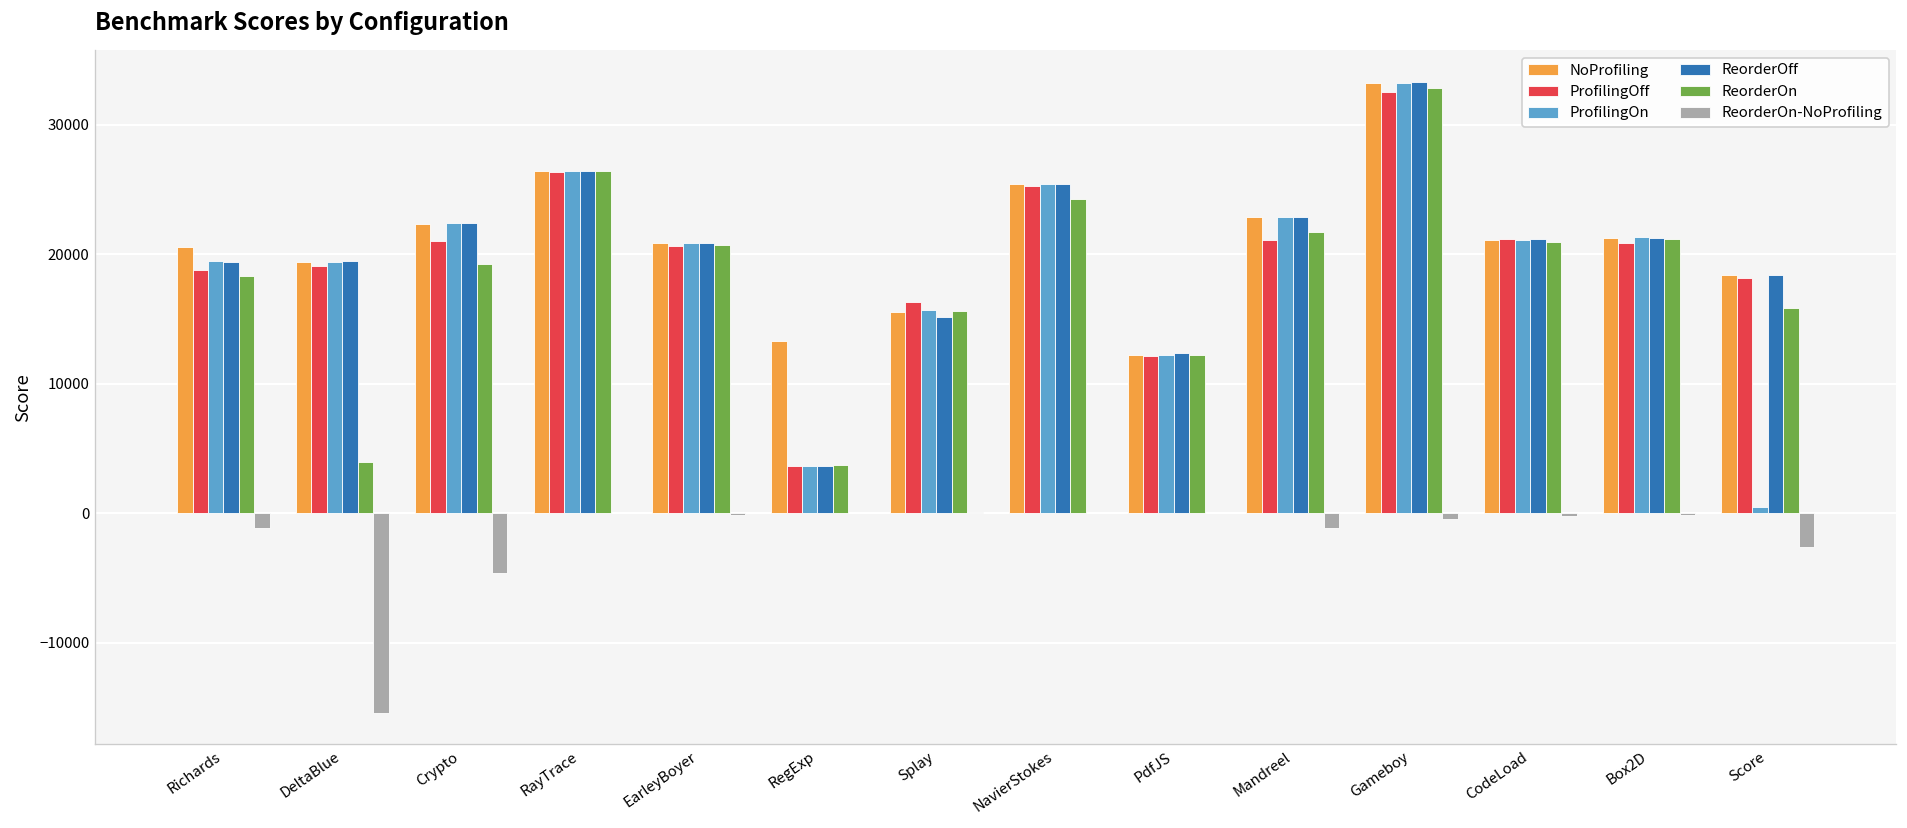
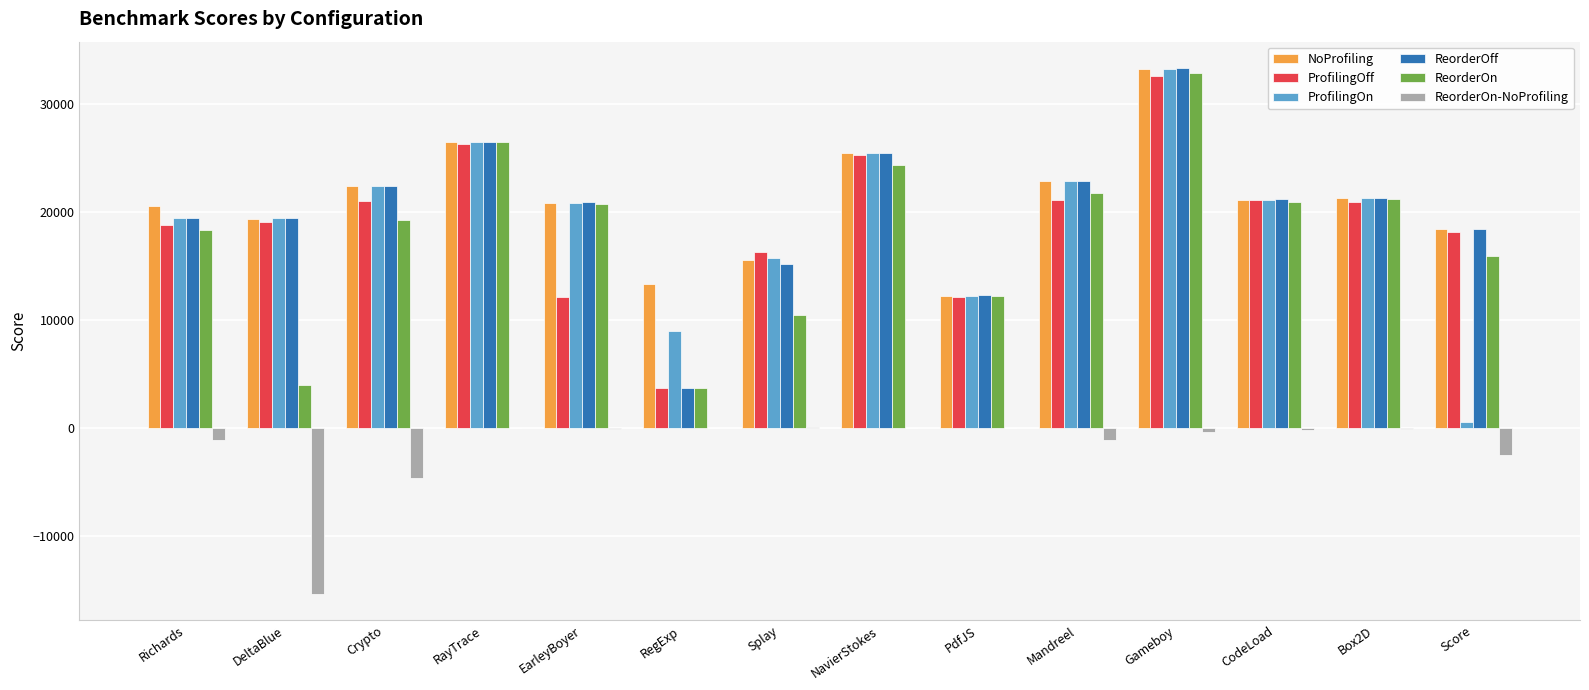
  {
    "NoProfiling": {
      "Richards": 20600,
      "DeltaBlue": 19400,
      "Crypto": 22400,
      "RayTrace": 26500,
      "EarleyBoyer": 20900,
      "RegExp": 13300,
      "Splay": 15600,
      "NavierStokes": 25500,
      "PdfJS": 12300,
      "Mandreel": 22900,
      "Gameboy": 33300,
      "CodeLoad": 21100,
      "Box2D": 21300,
      "Score": 18400
    },
    "ProfilingOff": {
      "Richards": 18800,
      "DeltaBlue": 19100,
      "Crypto": 21100,
      "RayTrace": 26300,
-     "EarleyBoyer": 20700,
+     "EarleyBoyer": 12100,
      "RegExp": 3700,
      "Splay": 16300,
      "NavierStokes": 25300,
      "PdfJS": 12100,
      "Mandreel": 21100,
      "Gameboy": 32600,
      "CodeLoad": 21200,
      "Box2D": 20900,
      "Score": 18100
    },
    "ProfilingOn": {
      "Richards": 19500,
      "DeltaBlue": 19400,
      "Crypto": 22400,
      "RayTrace": 26400,
      "EarleyBoyer": 20800,
-     "RegExp": 3700,
+     "RegExp": 9000,
      "Splay": 15700,
      "NavierStokes": 25500,
      "PdfJS": 12200,
      "Mandreel": 22900,
      "Gameboy": 33200,
      "CodeLoad": 21100,
      "Box2D": 21300,
      "Score": 500
    },
    "ReorderOff": {
      "Richards": 19400,
      "DeltaBlue": 19500,
      "Crypto": 22400,
      "RayTrace": 26500,
      "EarleyBoyer": 20900,
      "RegExp": 3700,
      "Splay": 15200,
      "NavierStokes": 25500,
      "PdfJS": 12400,
      "Mandreel": 22900,
      "Gameboy": 33300,
      "CodeLoad": 21200,
      "Box2D": 21300,
      "Score": 18400
    },
    "ReorderOn": {
      "Richards": 18300,
      "DeltaBlue": 4000,
      "Crypto": 19300,
      "RayTrace": 26500,
      "EarleyBoyer": 20700,
      "RegExp": 3700,
-     "Splay": 15700,
+     "Splay": 10400,
      "NavierStokes": 24300,
      "PdfJS": 12300,
      "Mandreel": 21800,
      "Gameboy": 32900,
      "CodeLoad": 21000,
      "Box2D": 21200,
      "Score": 15900
    },
    "ReorderOn-NoProfiling": {
      "Richards": -1100,
      "DeltaBlue": -15400,
      "Crypto": -4600,
      "Mandreel": -1100,
      "Gameboy": -400,
      "Score": -2600
    }
  }
